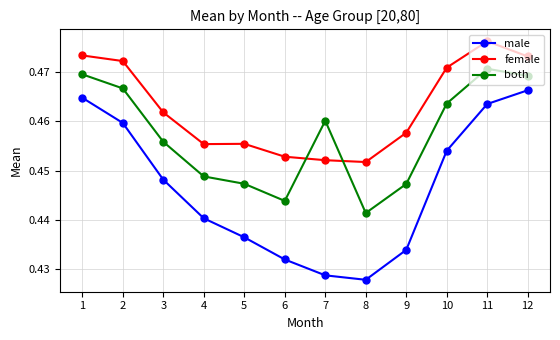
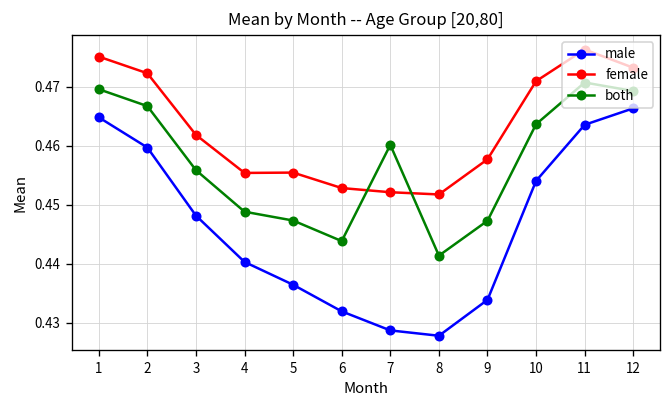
  {
    "male": {
      "1": 0.465,
      "2": 0.460,
      "3": 0.448,
      "4": 0.440,
      "5": 0.436,
      "6": 0.432,
      "7": 0.429,
      "8": 0.428,
      "9": 0.434,
      "10": 0.454,
      "11": 0.464,
      "12": 0.466
    },
    "female": {
-     "1": 0.473,
+     "1": 0.475,
      "2": 0.472,
      "3": 0.462,
      "4": 0.455,
      "5": 0.455,
      "6": 0.453,
      "7": 0.452,
      "8": 0.452,
      "9": 0.458,
      "10": 0.471
    },
    "both": {
      "1": 0.470,
      "2": 0.467,
      "3": 0.456,
      "4": 0.449,
      "5": 0.447,
      "6": 0.444,
      "7": 0.460,
      "8": 0.441,
      "9": 0.447,
      "10": 0.464
    }
  }
